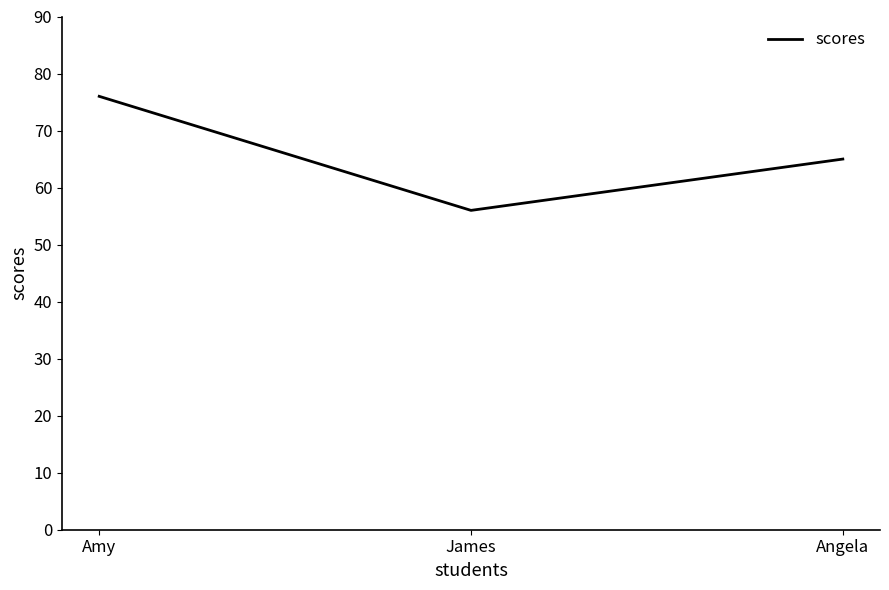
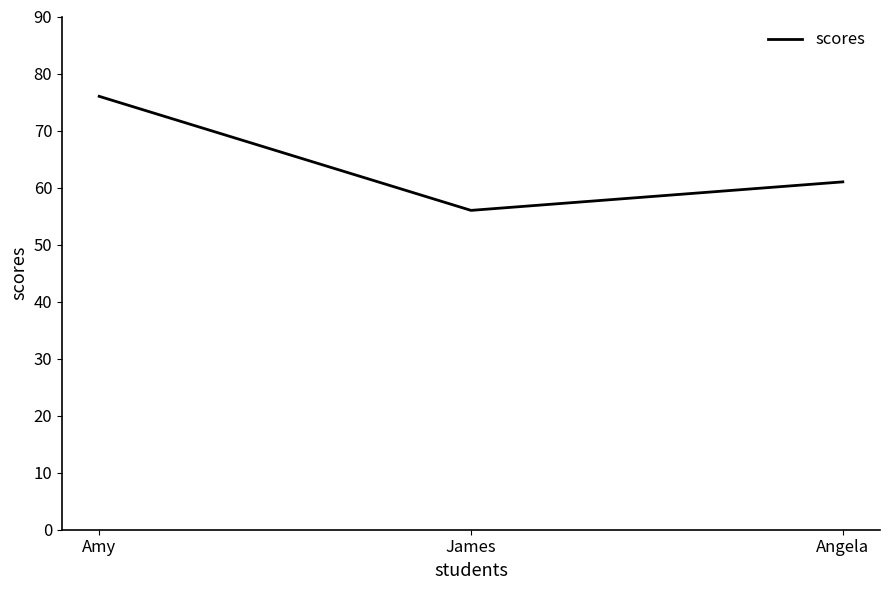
  {
    "Amy": 76,
    "James": 56,
-   "Angela": 65
+   "Angela": 61
  }
